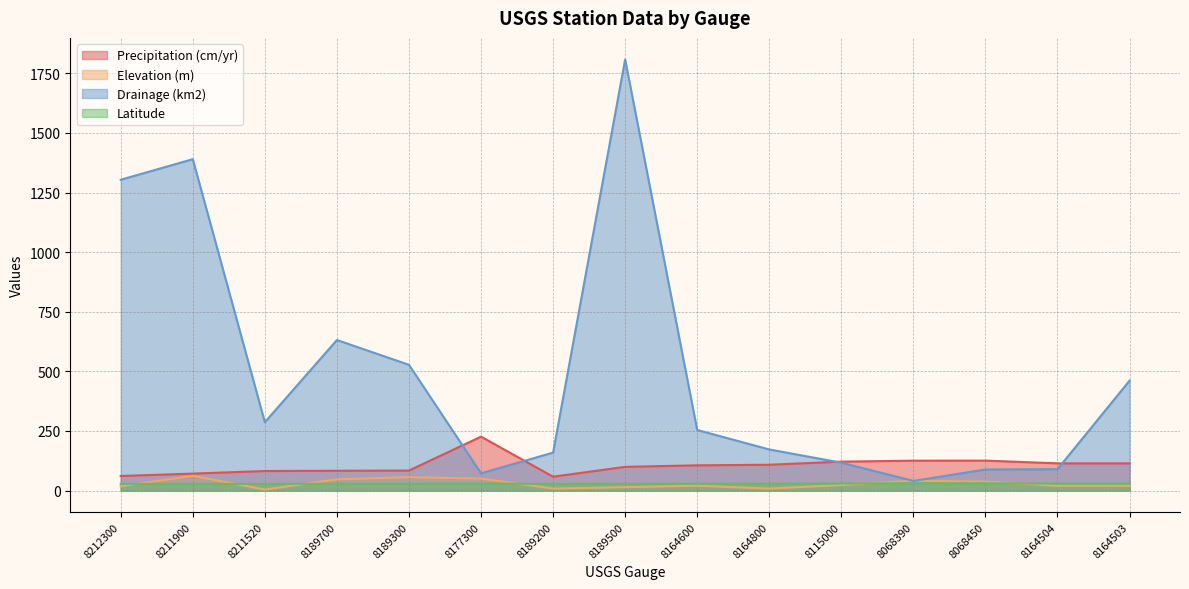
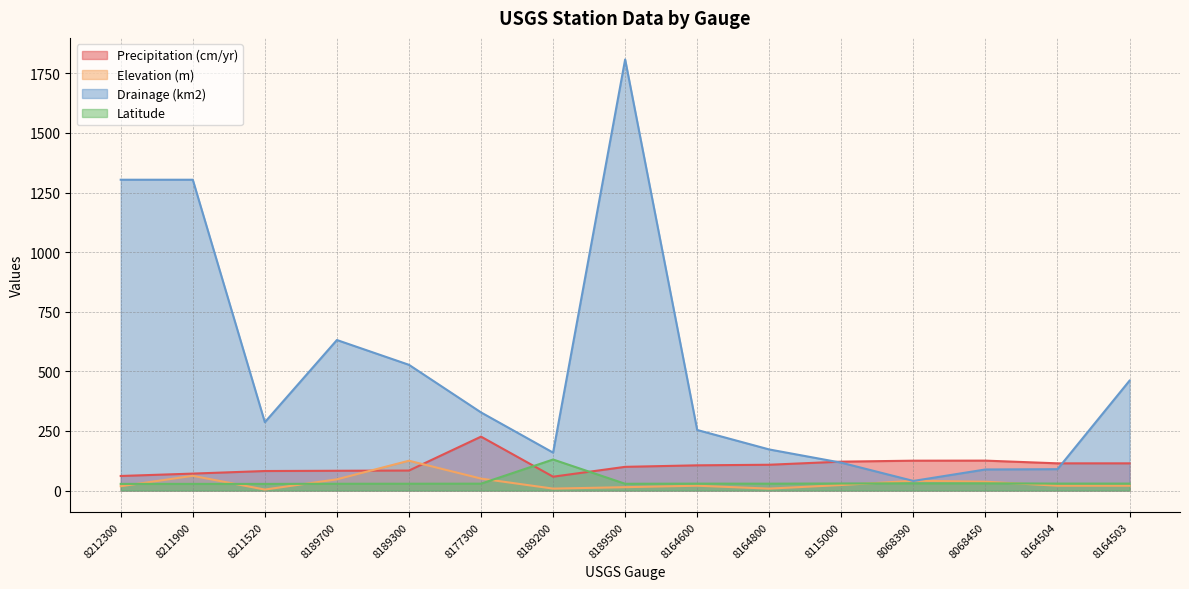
  {
    "Precipitation (cm/yr)": {
      "8212300": 60,
      "8211520": 80,
      "8189700": 80,
      "8189300": 80,
      "8177300": 230,
      "8189200": 60,
      "8189500": 100,
      "8164600": 110,
      "8164800": 110,
      "8068390": 130,
      "8068450": 130,
      "8164504": 110,
      "8164503": 110
    },
    "Elevation (m)": {
      "8211520": 0,
      "8189700": 50,
-     "8189300": 60,
+     "8189300": 130,
      "8177300": 50,
      "8189200": 10,
      "8189500": 10,
      "8164800": 10
    },
    "Drainage (km2)": {
      "8212300": 1300,
-     "8211900": 1390,
+     "8211900": 1300,
      "8211520": 290,
      "8189700": 630,
      "8189300": 530,
-     "8177300": 70,
+     "8177300": 330,
      "8189200": 160,
      "8189500": 1810,
      "8164600": 250,
      "8164800": 170,
      "8068450": 90,
      "8164504": 90,
      "8164503": 460
    },
    "Latitude": {
      "8211900": 30,
      "8211520": 30,
      "8189700": 30,
      "8189300": 30,
      "8177300": 30,
-     "8189200": 30,
+     "8189200": 130,
      "8189500": 30,
      "8164800": 30
    }
  }
